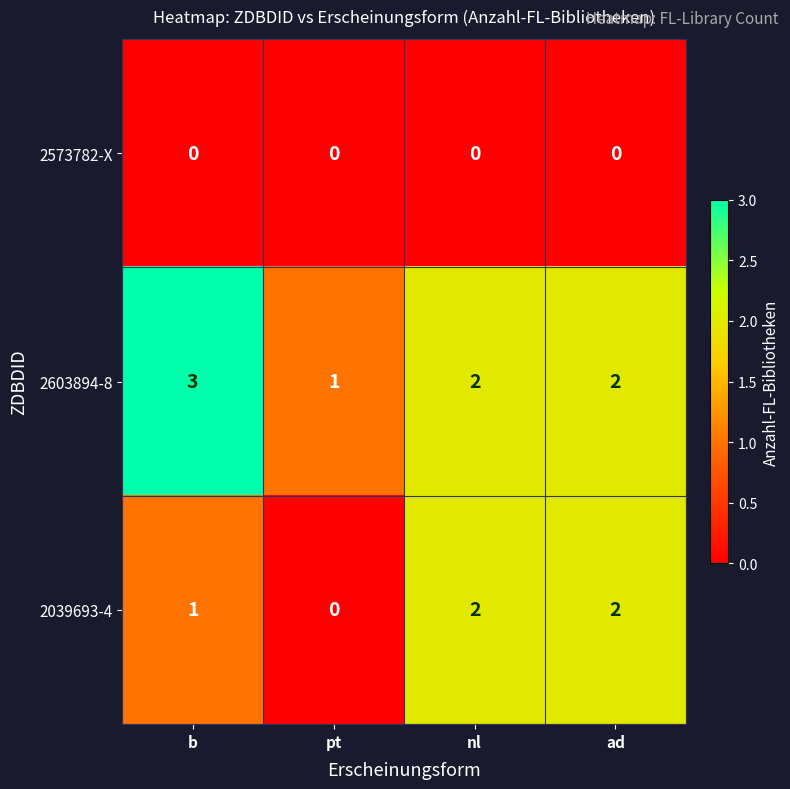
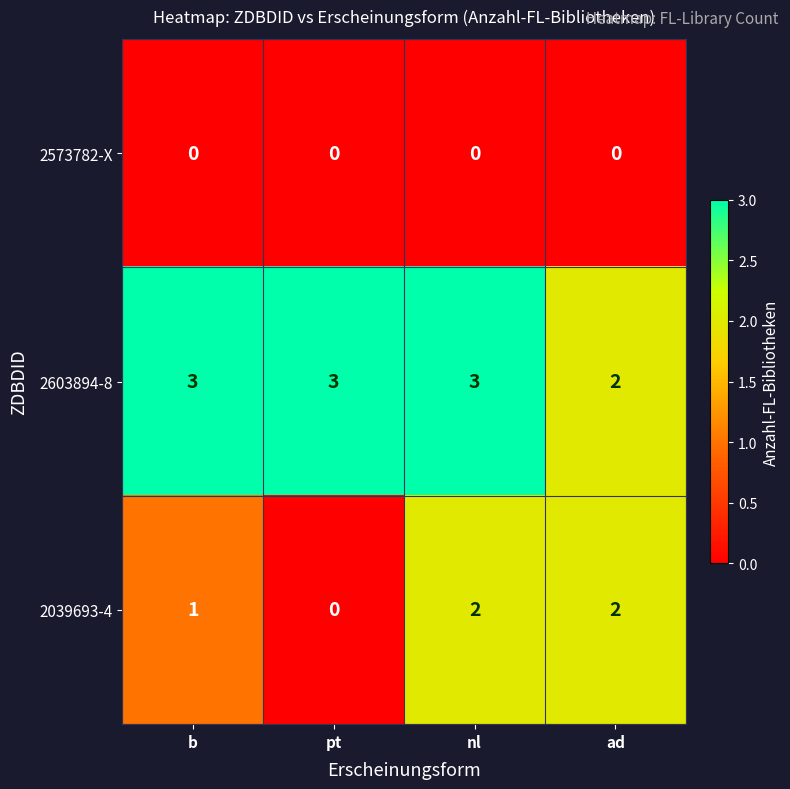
  {
    "2573782-X": {
      "b": 0,
      "pt": 0,
      "nl": 0,
      "ad": 0
    },
    "2603894-8": {
      "b": 3,
-     "pt": 1,
-     "nl": 2,
+     "pt": 3,
+     "nl": 3,
      "ad": 2
    },
    "2039693-4": {
      "b": 1,
      "pt": 0,
      "nl": 2,
      "ad": 2
    }
  }
